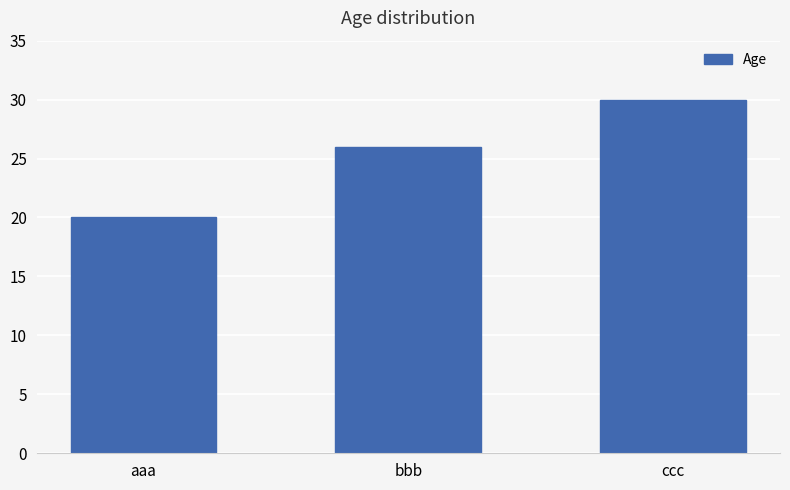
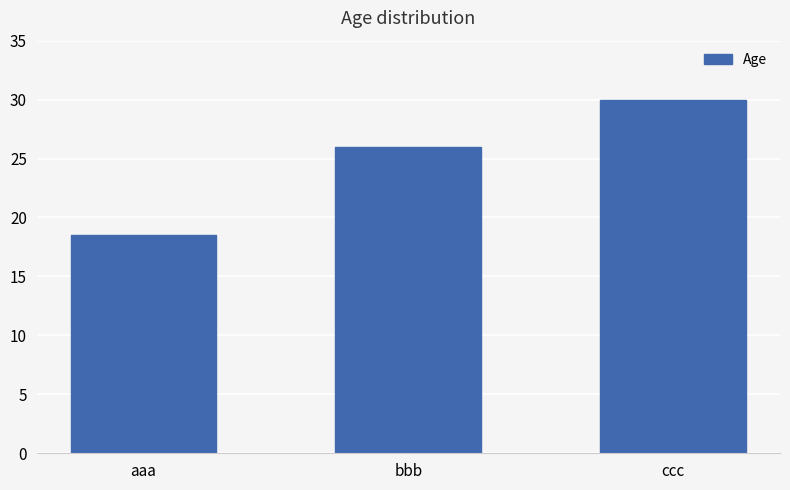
  {
-   "aaa": 20.0,
+   "aaa": 18.5,
    "bbb": 26.0,
    "ccc": 30.0
  }
